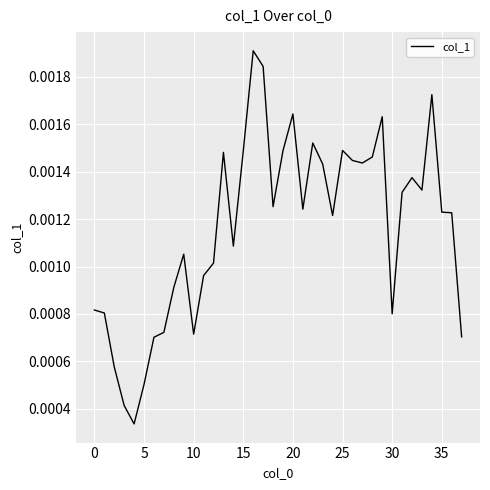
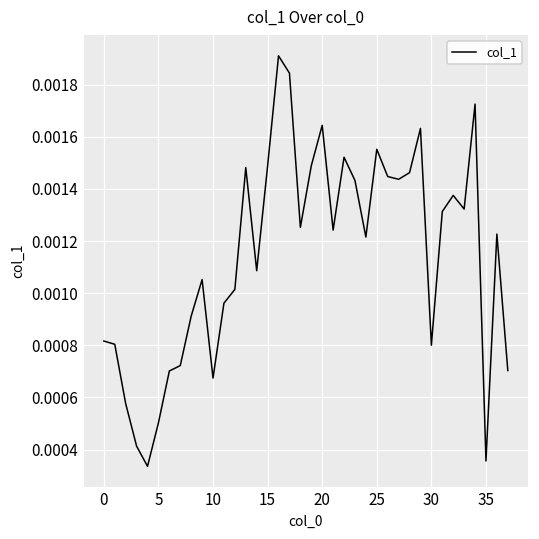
  {
    "0": 0.00082,
    "5": 0.00050,
-   "10": 0.00071,
+   "10": 0.00067,
    "15": 0.00149,
    "20": 0.00164,
-   "25": 0.00149,
+   "25": 0.00155,
    "30": 0.00080,
-   "35": 0.00123
+   "35": 0.00036
  }
